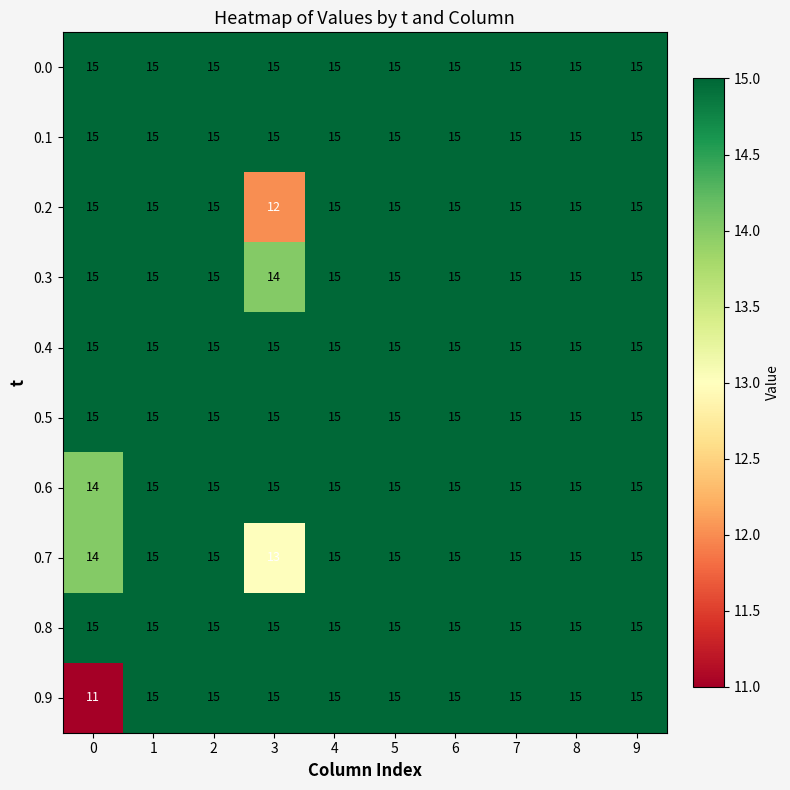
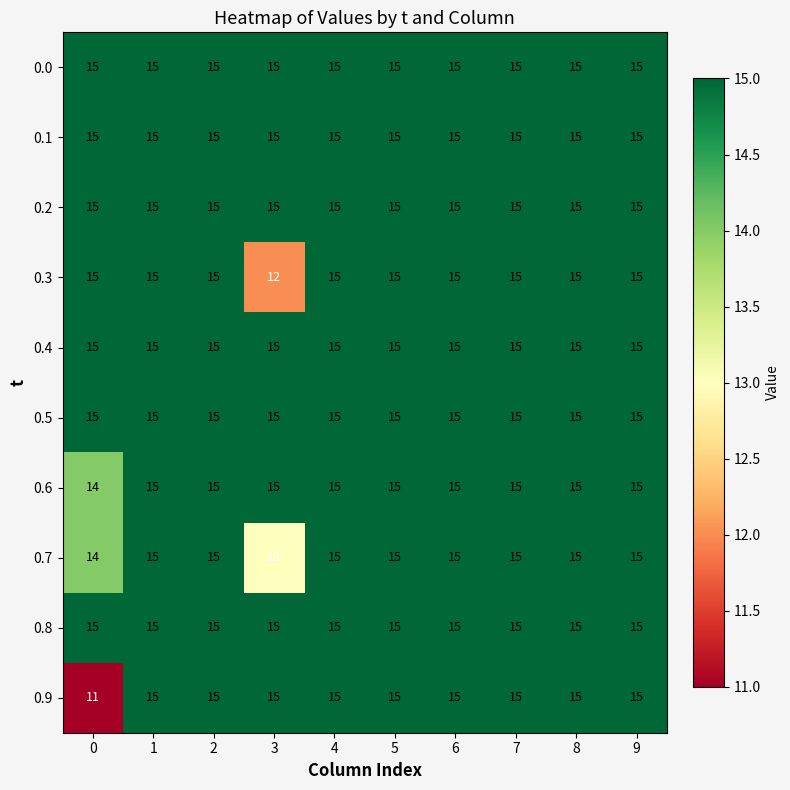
  {
    "0.0": {
      "0": 15,
      "1": 15,
      "2": 15,
      "3": 15,
      "4": 15,
      "5": 15,
      "6": 15,
      "7": 15,
      "8": 15,
      "9": 15
    },
    "0.1": {
      "0": 15,
      "1": 15,
      "2": 15,
      "3": 15,
      "4": 15,
      "5": 15,
      "6": 15,
      "7": 15,
      "8": 15,
      "9": 15
    },
    "0.2": {
      "0": 15,
      "1": 15,
      "2": 15,
-     "3": 12,
+     "3": 15,
      "4": 15,
      "5": 15,
      "6": 15,
      "7": 15,
      "8": 15,
      "9": 15
    },
    "0.3": {
      "0": 15,
      "1": 15,
      "2": 15,
-     "3": 14,
+     "3": 12,
      "4": 15,
      "5": 15,
      "6": 15,
      "7": 15,
      "8": 15,
      "9": 15
    },
    "0.4": {
      "0": 15,
      "1": 15,
      "2": 15,
      "3": 15,
      "4": 15,
      "5": 15,
      "6": 15,
      "7": 15,
      "8": 15,
      "9": 15
    },
    "0.5": {
      "0": 15,
      "1": 15,
      "2": 15,
      "3": 15,
      "4": 15,
      "5": 15,
      "6": 15,
      "7": 15,
      "8": 15,
      "9": 15
    },
    "0.6": {
      "0": 14,
      "1": 15,
      "2": 15,
      "3": 15,
      "4": 15,
      "5": 15,
      "6": 15,
      "7": 15,
      "8": 15,
      "9": 15
    },
    "0.7": {
      "0": 14,
      "1": 15,
      "2": 15,
      "3": 13,
      "4": 15,
      "5": 15,
      "6": 15,
      "7": 15,
      "8": 15,
      "9": 15
    },
    "0.8": {
      "0": 15,
      "1": 15,
      "2": 15,
      "3": 15,
      "4": 15,
      "5": 15,
      "6": 15,
      "7": 15,
      "8": 15,
      "9": 15
    },
    "0.9": {
      "0": 11,
      "1": 15,
      "2": 15,
      "3": 15,
      "4": 15,
      "5": 15,
      "6": 15,
      "7": 15,
      "8": 15,
      "9": 15
    }
  }
